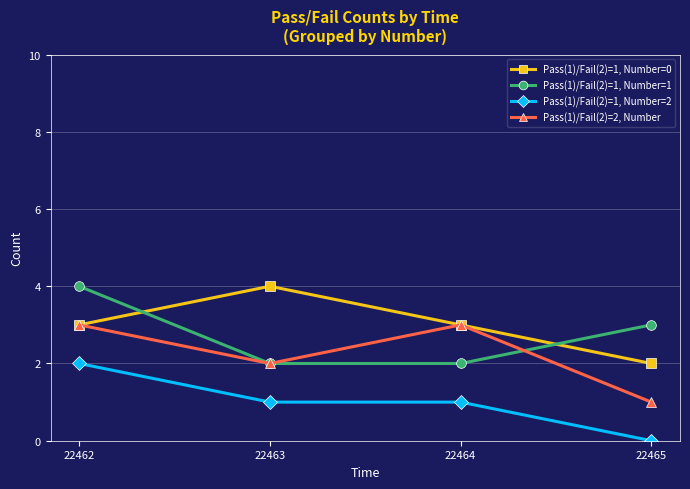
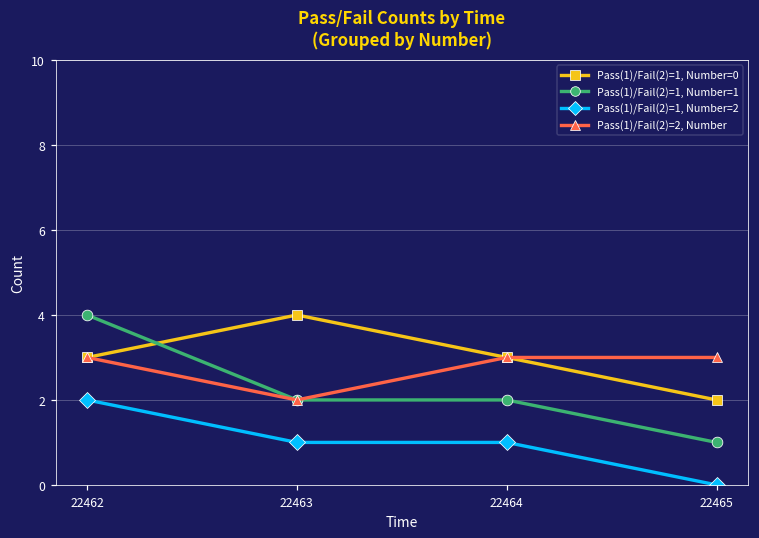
  {
    "Pass(1)/Fail(2)=1, Number=0": {
      "22463": 4,
      "22465": 2
    },
    "Pass(1)/Fail(2)=1, Number=1": {
      "22462": 4,
      "22464": 2,
-     "22465": 3
+     "22465": 1
    },
    "Pass(1)/Fail(2)=1, Number=2": {
      "22462": 2,
      "22463": 1,
      "22464": 1,
      "22465": 0
    },
    "Pass(1)/Fail(2)=2, Number": {
-     "22465": 1
+     "22465": 3
    }
  }
